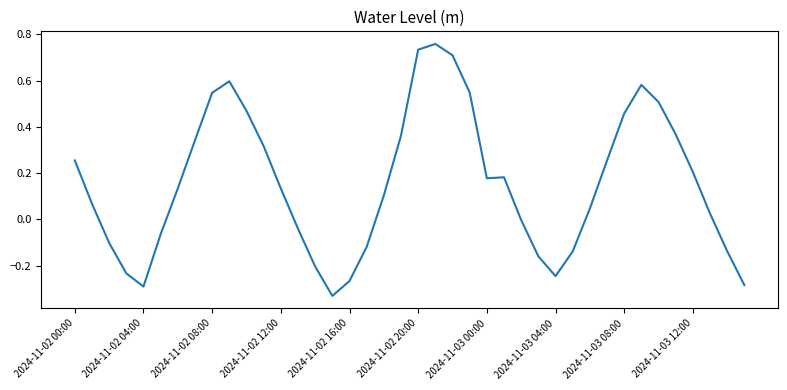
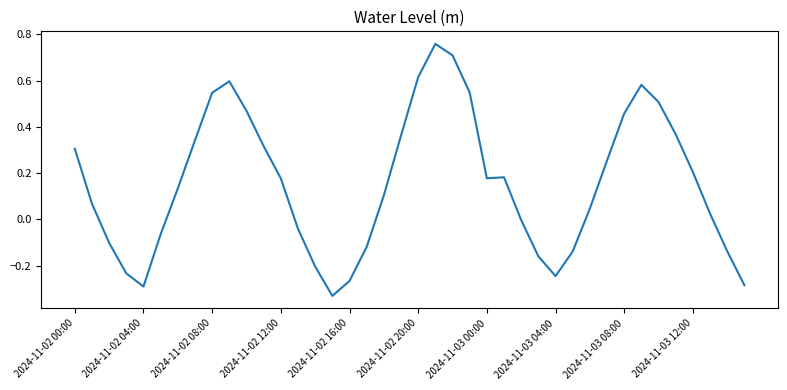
  {
-   "2024-11-02 00:00": 0.26,
+   "2024-11-02 00:00": 0.31,
    "2024-11-02 04:00": -0.29,
    "2024-11-02 08:00": 0.55,
-   "2024-11-02 12:00": 0.13,
+   "2024-11-02 12:00": 0.18,
    "2024-11-02 16:00": -0.27,
-   "2024-11-02 20:00": 0.73,
+   "2024-11-02 20:00": 0.62,
    "2024-11-03 00:00": 0.18,
    "2024-11-03 04:00": -0.24,
    "2024-11-03 08:00": 0.46,
    "2024-11-03 12:00": 0.21
  }
